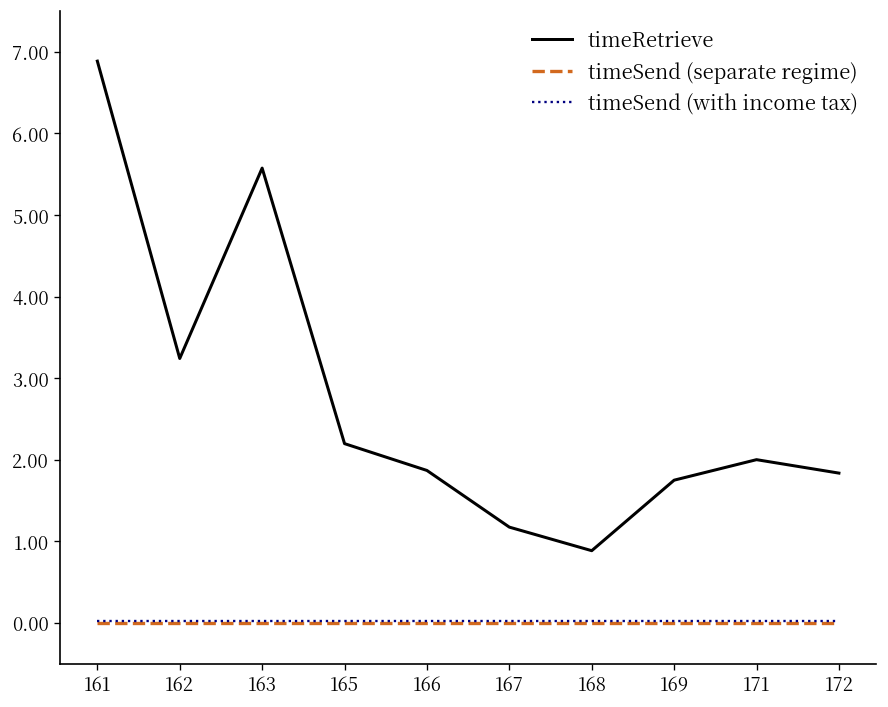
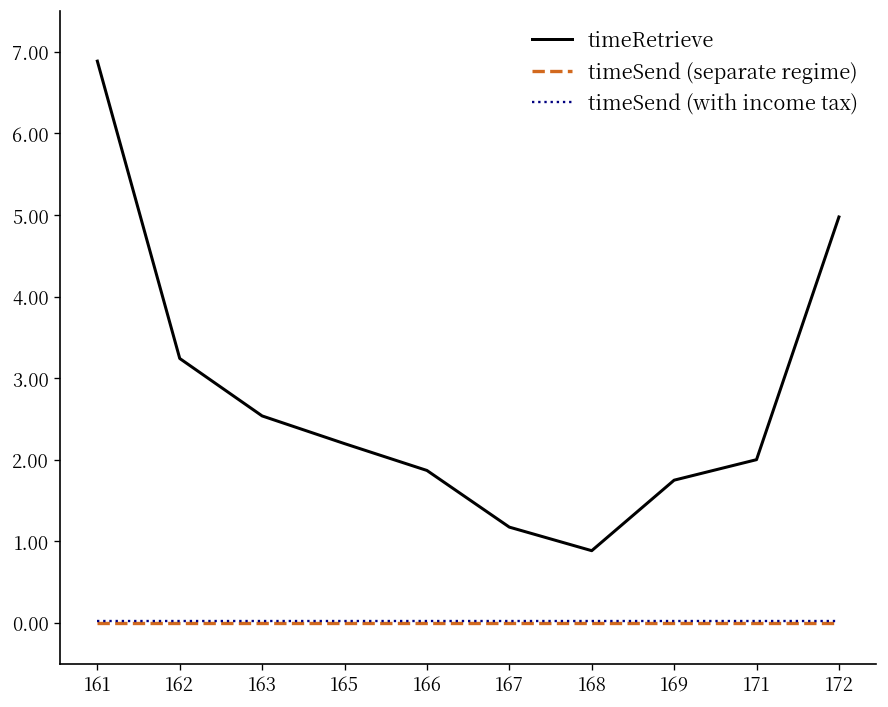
  {
    "timeRetrieve": {
      "161": 6.9,
      "162": 3.2,
-     "163": 5.6,
+     "163": 2.5,
      "165": 2.2,
      "166": 1.9,
      "167": 1.2,
      "168": 0.9,
      "169": 1.7,
      "171": 2.0,
-     "172": 1.8
+     "172": 5.0
    }
  }
